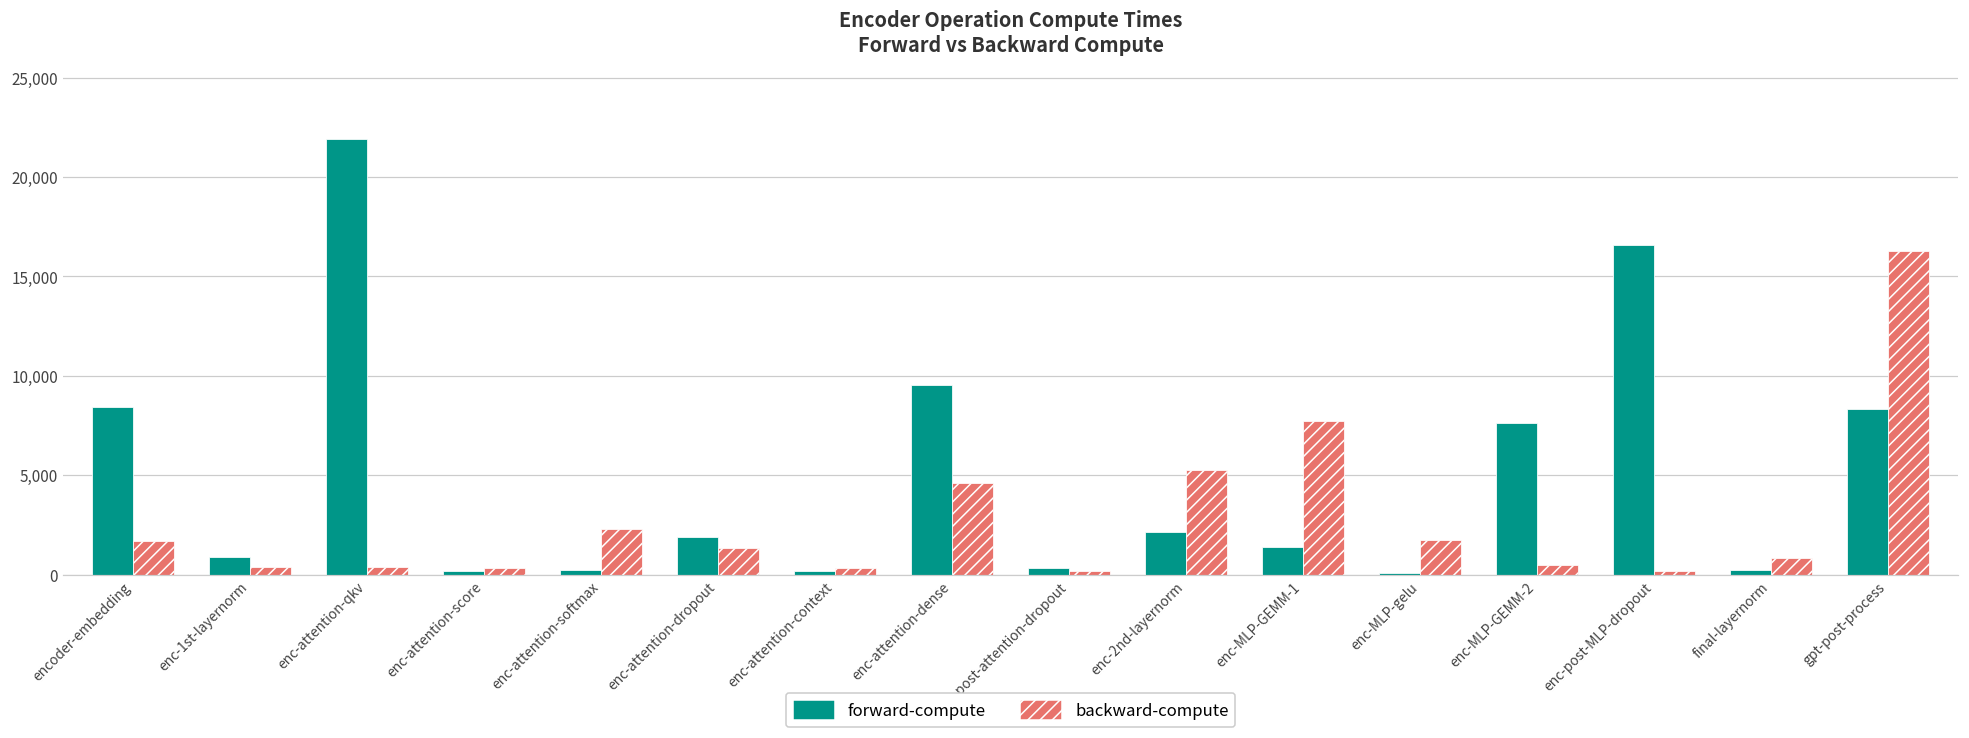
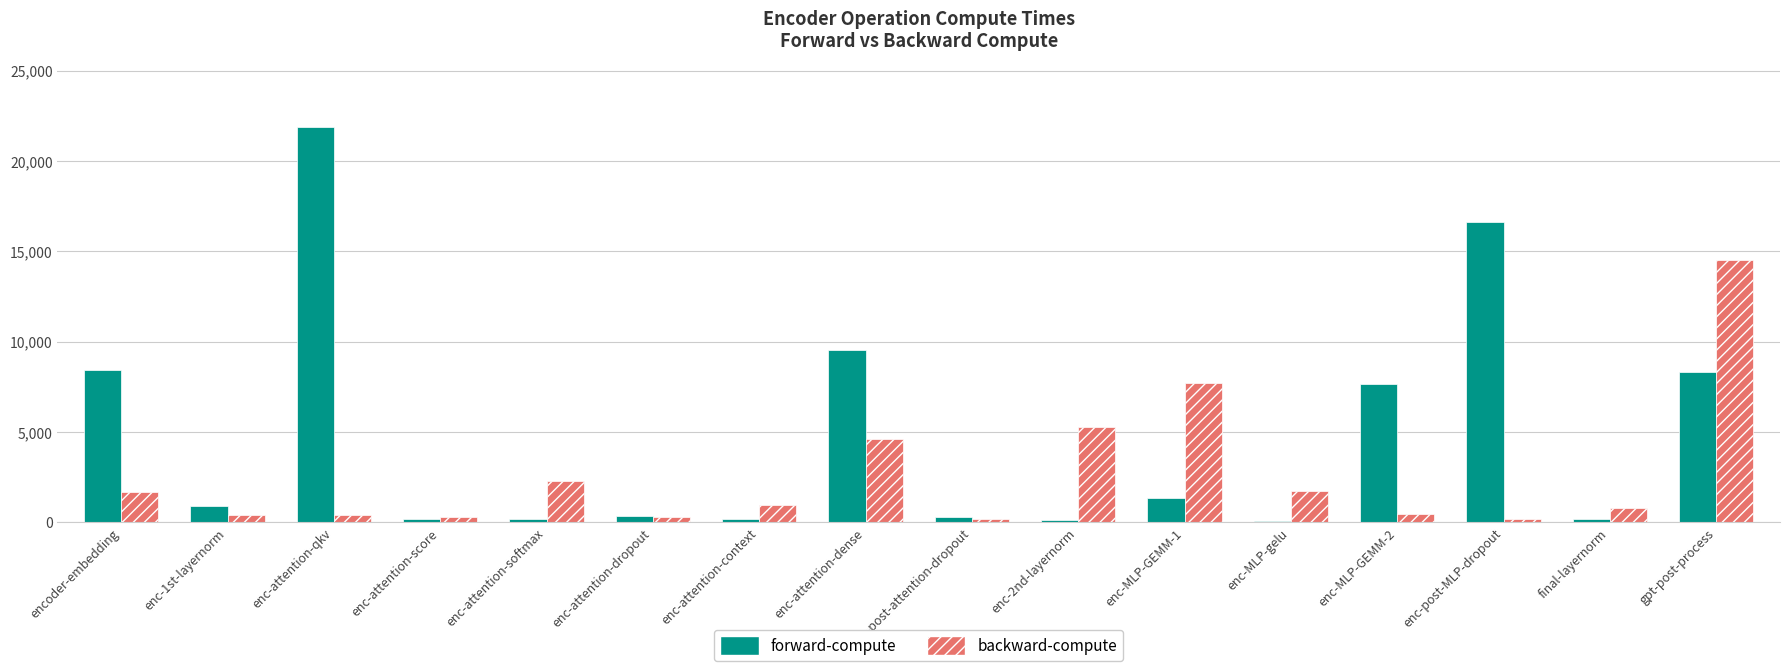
  {
    "forward-compute": {
      "encoder-embedding": "8,400",
      "enc-1st-layernorm": "900",
      "enc-attention-qkv": "21,900",
      "enc-attention-score": "200",
      "enc-attention-softmax": "200",
-     "enc-attention-dropout": "1,900",
+     "enc-attention-dropout": "400",
      "enc-attention-context": "200",
      "enc-attention-dense": "9,600",
      "enc-post-attention-dropout": "300",
-     "enc-2nd-layernorm": "2,100",
+     "enc-2nd-layernorm": "100",
      "enc-MLP-GEMM-1": "1,400",
      "enc-MLP-GEMM-2": "7,600",
      "enc-post-MLP-dropout": "16,600",
      "final-layernorm": "200",
      "gpt-post-process": "8,300"
    },
    "backward-compute": {
      "encoder-embedding": "1,700",
      "enc-1st-layernorm": "400",
      "enc-attention-qkv": "400",
      "enc-attention-score": "300",
      "enc-attention-softmax": "2,300",
-     "enc-attention-dropout": "1,300",
-     "enc-attention-context": "300",
+     "enc-attention-dropout": "300",
+     "enc-attention-context": "900",
      "enc-attention-dense": "4,600",
      "enc-post-attention-dropout": "200",
      "enc-2nd-layernorm": "5,300",
      "enc-MLP-GEMM-1": "7,700",
      "enc-MLP-gelu": "1,700",
      "enc-MLP-GEMM-2": "500",
      "enc-post-MLP-dropout": "200",
      "final-layernorm": "800",
-     "gpt-post-process": "16,300"
+     "gpt-post-process": "14,500"
    }
  }
